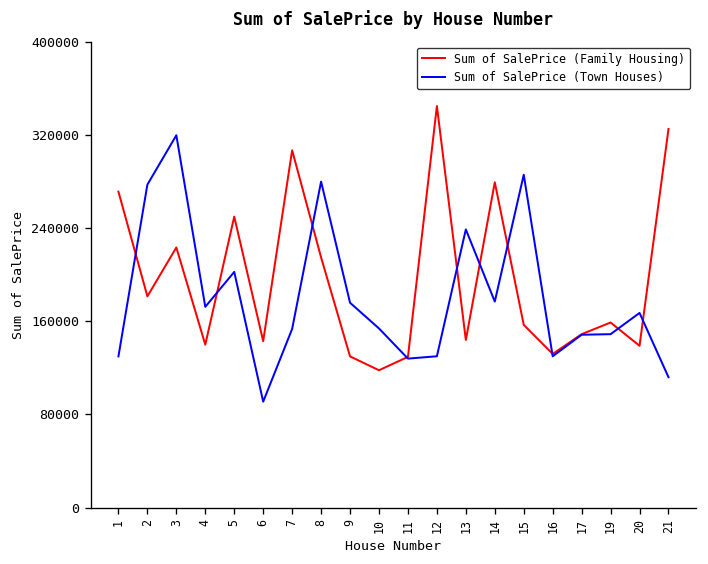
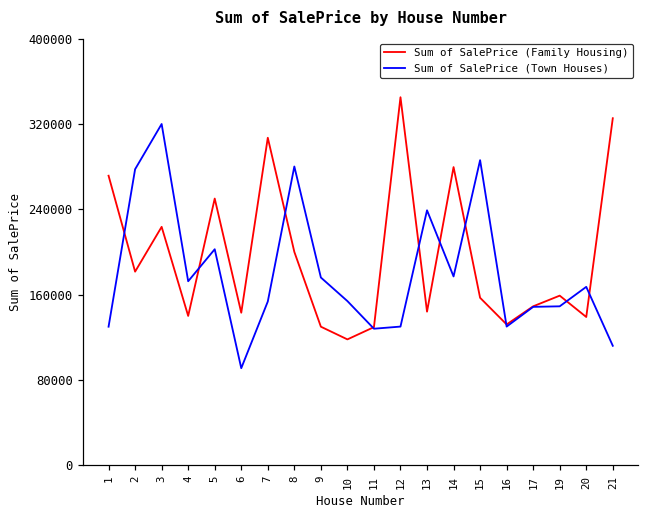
  {
    "Sum of SalePrice (Family Housing)": {
      "1": 270000,
      "2": 180000,
      "3": 220000,
      "4": 140000,
      "5": 250000,
      "6": 140000,
      "7": 310000,
-     "8": 210000,
+     "8": 200000,
      "9": 130000,
      "10": 120000,
      "12": 350000,
      "13": 140000,
      "14": 280000,
      "15": 160000,
      "19": 160000,
      "20": 140000,
      "21": 330000
    },
    "Sum of SalePrice (Town Houses)": {
      "1": 130000,
      "2": 280000,
      "3": 320000,
      "4": 170000,
      "5": 200000,
      "6": 90000,
      "7": 150000,
      "8": 280000,
      "9": 180000,
      "10": 150000,
      "12": 130000,
      "13": 240000,
      "14": 180000,
      "15": 290000,
      "19": 150000,
      "20": 170000,
      "21": 110000
    }
  }
